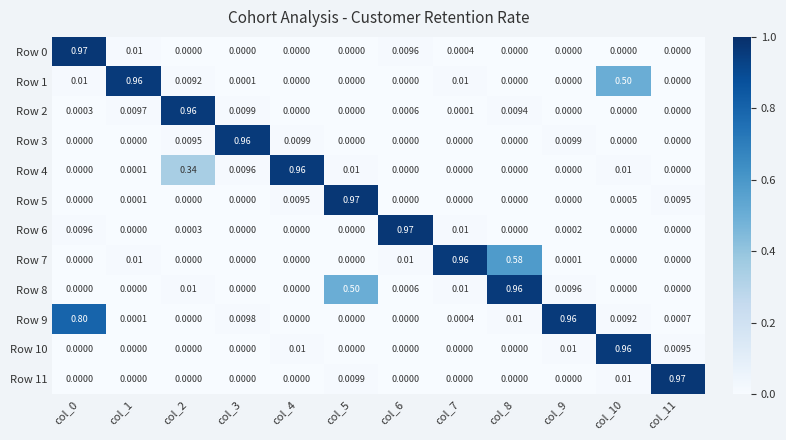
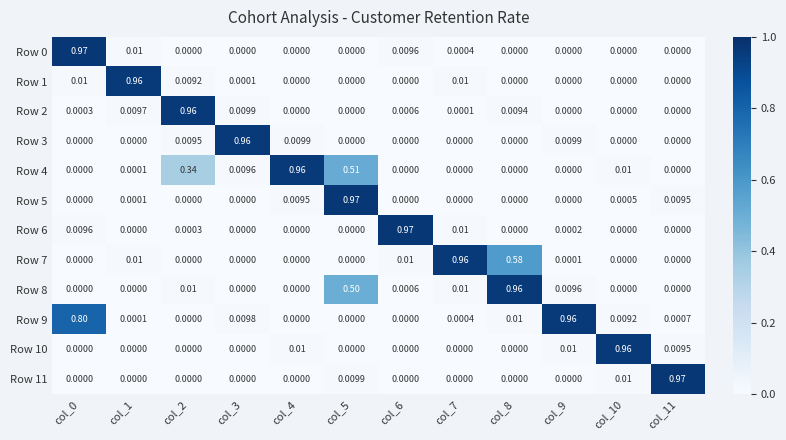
  {
    "Row 0": {
      "col_0": 0.97,
      "col_1": 0.01,
      "col_2": 0.0000,
      "col_3": 0.0000,
      "col_4": 0.0000,
      "col_5": 0.0000,
      "col_6": 0.0096,
      "col_7": 0.0004,
      "col_8": 0.0000,
      "col_9": 0.0000,
      "col_10": 0.0000,
      "col_11": 0.0000
    },
    "Row 1": {
      "col_0": 0.01,
      "col_1": 0.96,
      "col_2": 0.0092,
      "col_3": 0.0001,
      "col_4": 0.0000,
      "col_5": 0.0000,
      "col_6": 0.0000,
      "col_7": 0.01,
      "col_8": 0.0000,
      "col_9": 0.0000,
-     "col_10": 0.50,
+     "col_10": 0.0000,
      "col_11": 0.0000
    },
    "Row 2": {
      "col_0": 0.0003,
      "col_1": 0.0097,
      "col_2": 0.96,
      "col_3": 0.0099,
      "col_4": 0.0000,
      "col_5": 0.0000,
      "col_6": 0.0006,
      "col_7": 0.0001,
      "col_8": 0.0094,
      "col_9": 0.0000,
      "col_10": 0.0000,
      "col_11": 0.0000
    },
    "Row 3": {
      "col_0": 0.0000,
      "col_1": 0.0000,
      "col_2": 0.0095,
      "col_3": 0.96,
      "col_4": 0.0099,
      "col_5": 0.0000,
      "col_6": 0.0000,
      "col_7": 0.0000,
      "col_8": 0.0000,
      "col_9": 0.0099,
      "col_10": 0.0000,
      "col_11": 0.0000
    },
    "Row 4": {
      "col_0": 0.0000,
      "col_1": 0.0001,
      "col_2": 0.34,
      "col_3": 0.0096,
      "col_4": 0.96,
-     "col_5": 0.01,
+     "col_5": 0.51,
      "col_6": 0.0000,
      "col_7": 0.0000,
      "col_8": 0.0000,
      "col_9": 0.0000,
      "col_10": 0.01,
      "col_11": 0.0000
    },
    "Row 5": {
      "col_0": 0.0000,
      "col_1": 0.0001,
      "col_2": 0.0000,
      "col_3": 0.0000,
      "col_4": 0.0095,
      "col_5": 0.97,
      "col_6": 0.0000,
      "col_7": 0.0000,
      "col_8": 0.0000,
      "col_9": 0.0000,
      "col_10": 0.0005,
      "col_11": 0.0095
    },
    "Row 6": {
      "col_0": 0.0096,
      "col_1": 0.0000,
      "col_2": 0.0003,
      "col_3": 0.0000,
      "col_4": 0.0000,
      "col_5": 0.0000,
      "col_6": 0.97,
      "col_7": 0.01,
      "col_8": 0.0000,
      "col_9": 0.0002,
      "col_10": 0.0000,
      "col_11": 0.0000
    },
    "Row 7": {
      "col_0": 0.0000,
      "col_1": 0.01,
      "col_2": 0.0000,
      "col_3": 0.0000,
      "col_4": 0.0000,
      "col_5": 0.0000,
      "col_6": 0.01,
      "col_7": 0.96,
      "col_8": 0.58,
      "col_9": 0.0001,
      "col_10": 0.0000,
      "col_11": 0.0000
    },
    "Row 8": {
      "col_0": 0.0000,
      "col_1": 0.0000,
      "col_2": 0.01,
      "col_3": 0.0000,
      "col_4": 0.0000,
      "col_5": 0.50,
      "col_6": 0.0006,
      "col_7": 0.01,
      "col_8": 0.96,
      "col_9": 0.0096,
      "col_10": 0.0000,
      "col_11": 0.0000
    },
    "Row 9": {
      "col_0": 0.80,
      "col_1": 0.0001,
      "col_2": 0.0000,
      "col_3": 0.0098,
      "col_4": 0.0000,
      "col_5": 0.0000,
      "col_6": 0.0000,
      "col_7": 0.0004,
      "col_8": 0.01,
      "col_9": 0.96,
      "col_10": 0.0092,
      "col_11": 0.0007
    },
    "Row 10": {
      "col_0": 0.0000,
      "col_1": 0.0000,
      "col_2": 0.0000,
      "col_3": 0.0000,
      "col_4": 0.01,
      "col_5": 0.0000,
      "col_6": 0.0000,
      "col_7": 0.0000,
      "col_8": 0.0000,
      "col_9": 0.01,
      "col_10": 0.96,
      "col_11": 0.0095
    },
    "Row 11": {
      "col_0": 0.0000,
      "col_1": 0.0000,
      "col_2": 0.0000,
      "col_3": 0.0000,
      "col_4": 0.0000,
      "col_5": 0.0099,
      "col_6": 0.0000,
      "col_7": 0.0000,
      "col_8": 0.0000,
      "col_9": 0.0000,
      "col_10": 0.01,
      "col_11": 0.97
    }
  }
